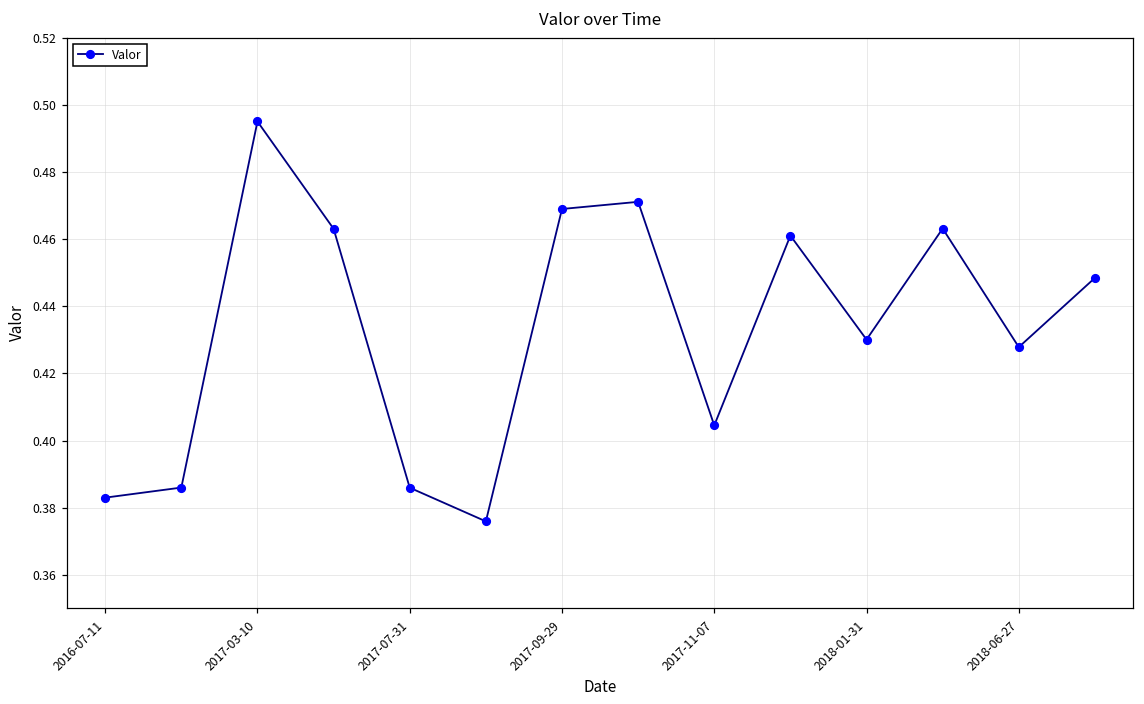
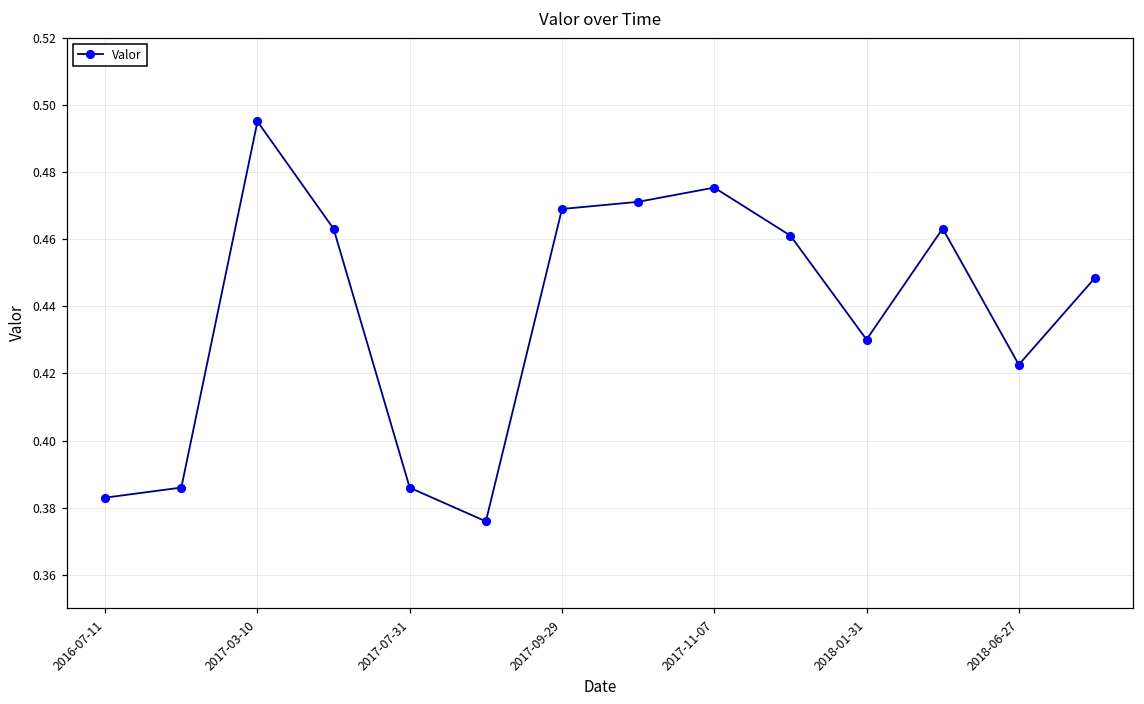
  {
    "2016-07-11": 0.383,
    "2017-03-10": 0.495,
    "2017-07-31": 0.386,
    "2017-09-29": 0.469,
-   "2017-11-07": 0.405,
+   "2017-11-07": 0.475,
    "2018-01-31": 0.430,
-   "2018-06-27": 0.428
+   "2018-06-27": 0.423
  }
